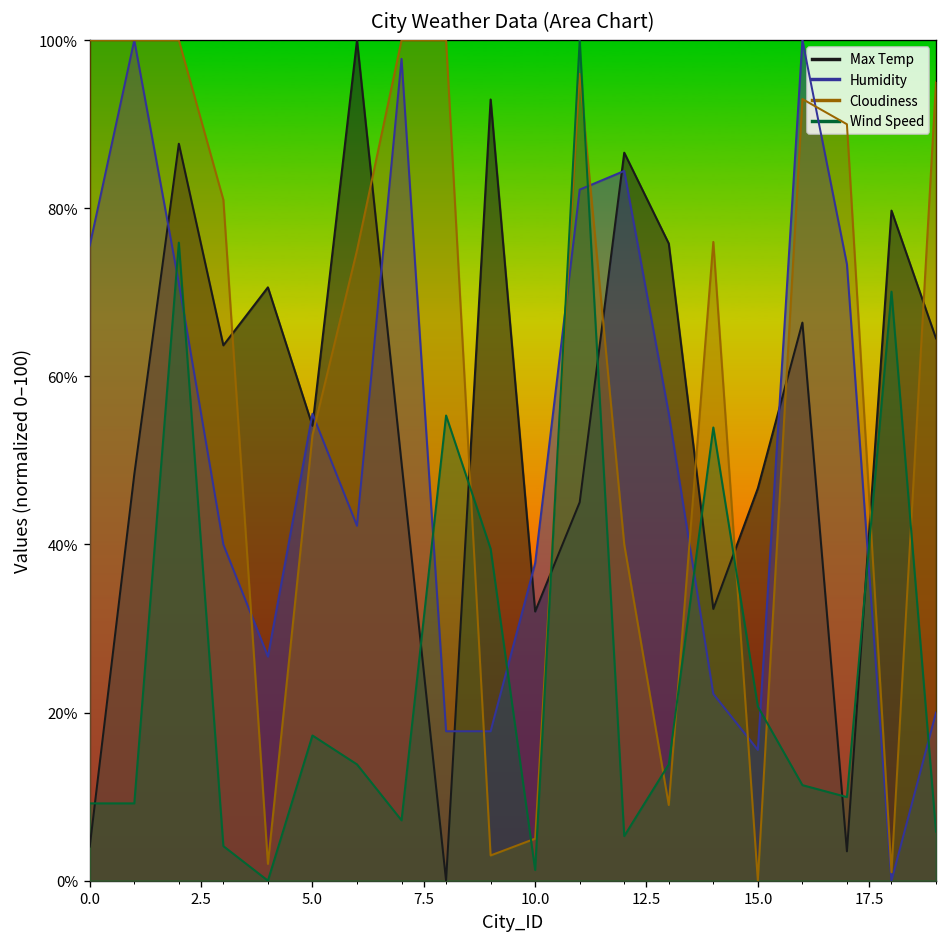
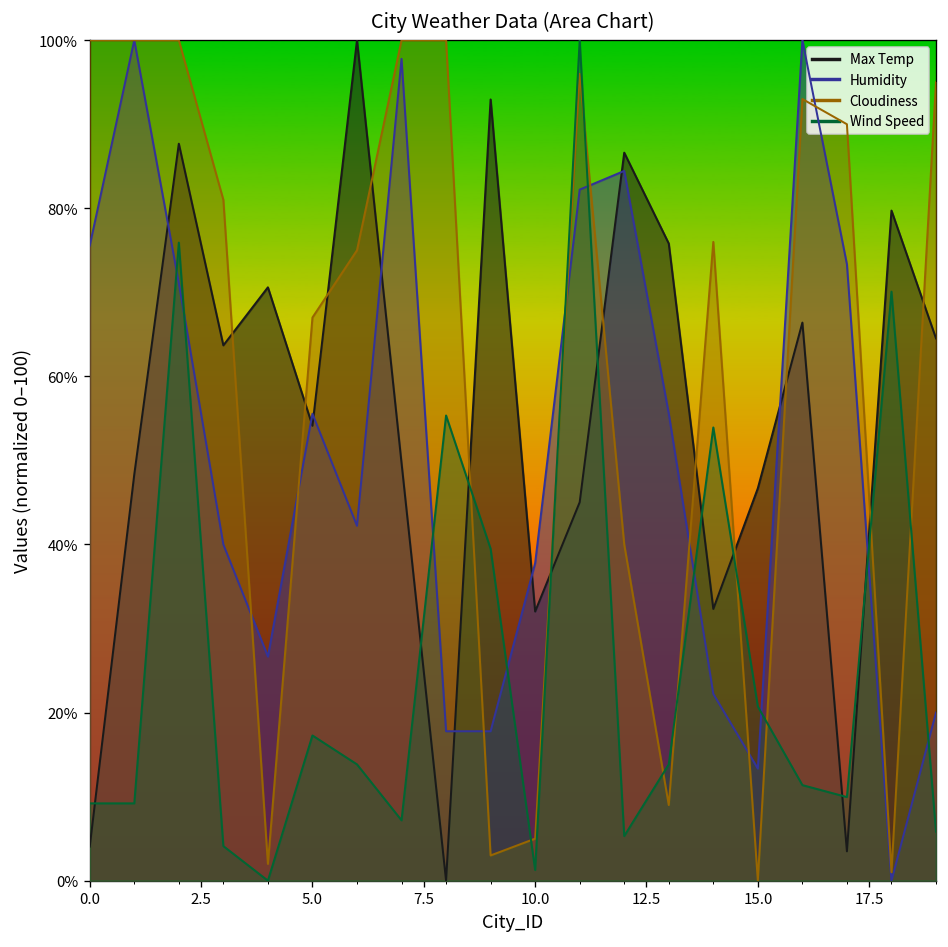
  {
    "Humidity": {
      "0.0": "76%",
      "5.0": "56%",
      "10.0": "38%",
-     "15.0": "16%"
+     "15.0": "13%"
    },
    "Cloudiness": {
      "0.0": "100%",
-     "5.0": "53%",
+     "5.0": "67%",
      "10.0": "5%",
      "15.0": "0%"
    }
  }
